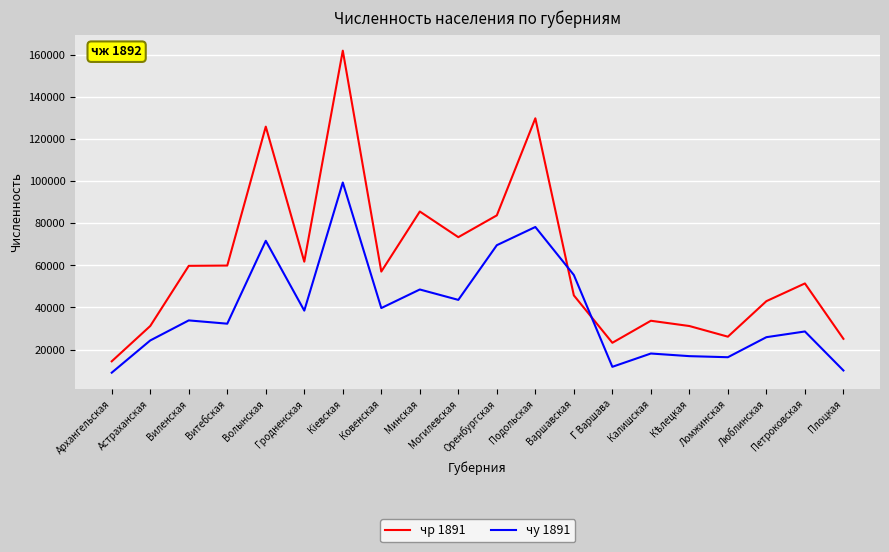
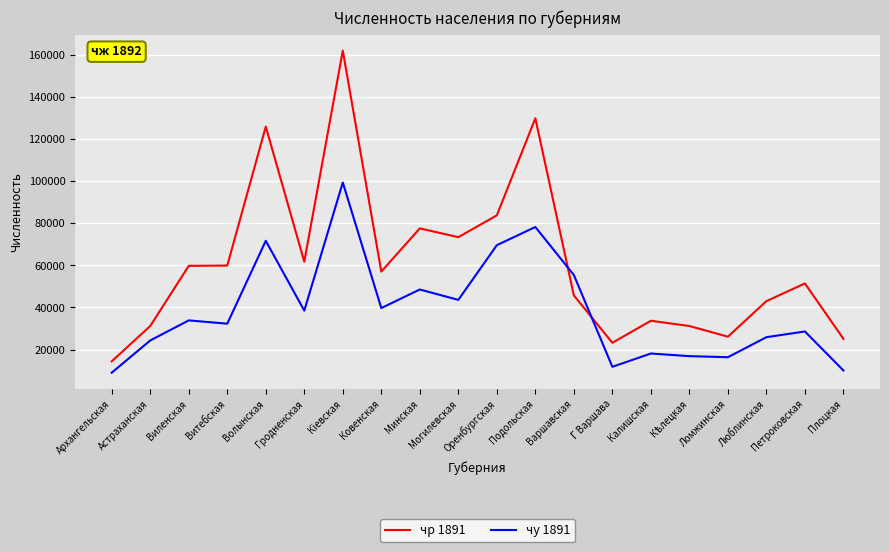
  {
    "чр 1891": {
      "Архангельская": 14000,
      "Астраханская": 31000,
      "Виленская": 60000,
      "Витебская": 60000,
      "Волынская": 126000,
      "Гродненская": 62000,
      "Кіевская": 162000,
      "Ковенская": 57000,
-     "Минская": 86000,
+     "Минская": 78000,
      "Могилевская": 73000,
      "Оренбургская": 84000,
      "Подольская": 130000,
      "Варшавская": 46000,
      "Г Варшава": 23000,
      "Калишcкая": 34000,
      "Кѣлецкая": 31000,
      "Ломжинская": 26000,
      "Люблинская": 43000,
      "Петроковская": 51000,
      "Плоцкая": 25000
    },
    "чу 1891": {
      "Архангельская": 9000,
      "Астраханская": 24000,
      "Виленская": 34000,
      "Витебская": 32000,
      "Волынская": 72000,
      "Гродненская": 38000,
      "Кіевская": 99000,
      "Ковенская": 40000,
      "Минская": 49000,
      "Могилевская": 44000,
      "Оренбургская": 70000,
      "Подольская": 78000,
      "Варшавская": 55000,
      "Г Варшава": 12000,
      "Калишcкая": 18000,
      "Кѣлецкая": 17000,
      "Ломжинская": 16000,
      "Люблинская": 26000,
      "Петроковская": 29000,
      "Плоцкая": 10000
    }
  }
